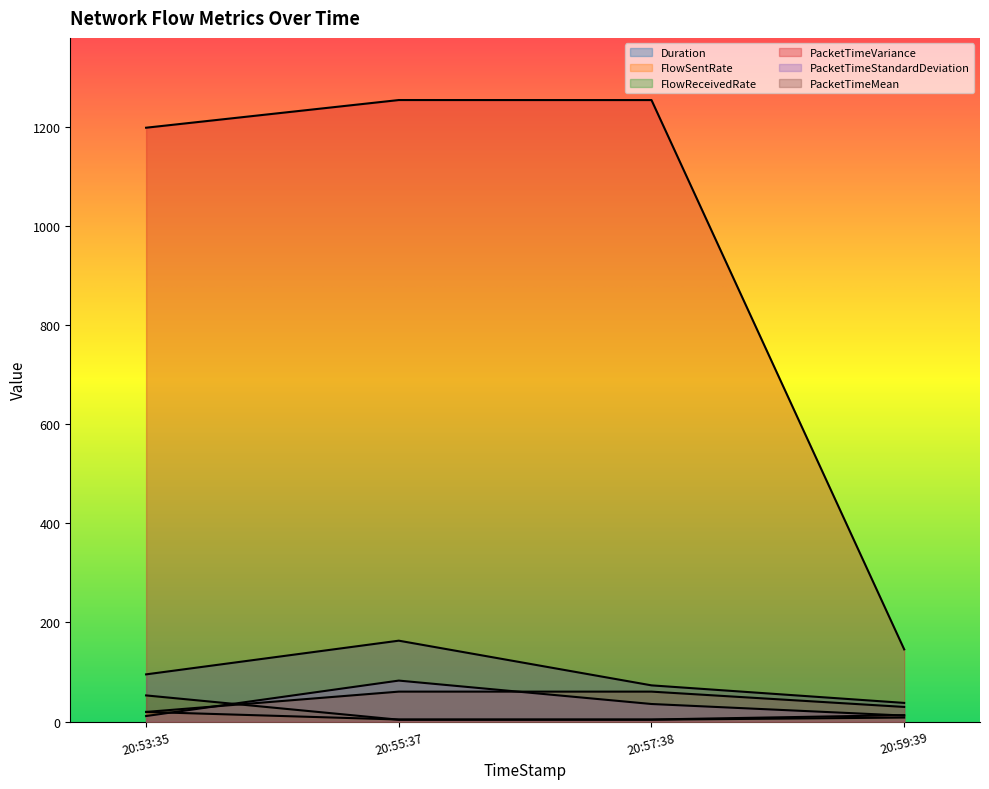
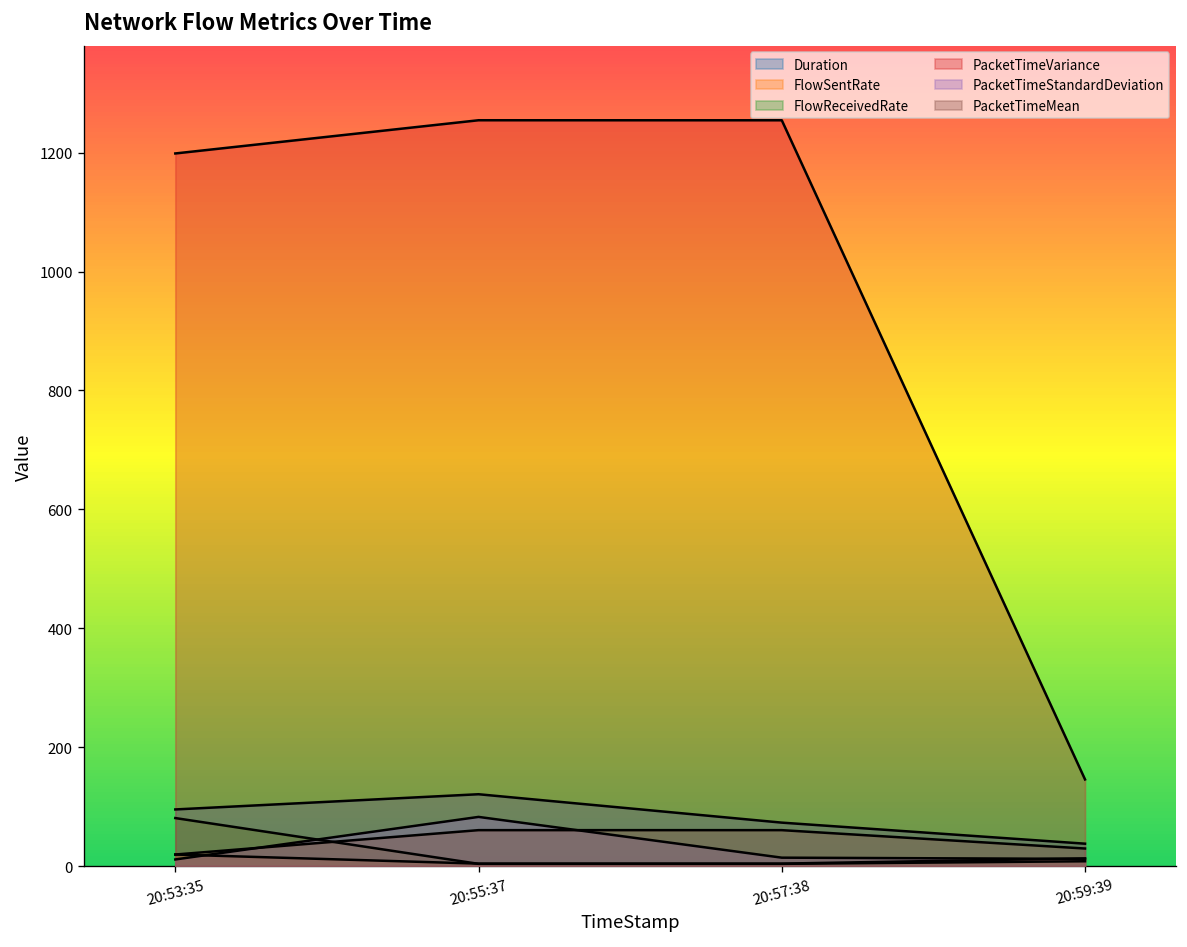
  {
    "Duration": {
      "20:53:35": 100,
-     "20:55:37": 160,
+     "20:55:37": 120,
      "20:57:38": 70,
      "20:59:39": 40
    },
    "FlowReceivedRate": {
-     "20:53:35": 50
+     "20:53:35": 80
    },
    "PacketTimeStandardDeviation": {
      "20:53:35": 10,
      "20:55:37": 80,
-     "20:57:38": 40
+     "20:57:38": 10
    }
  }
